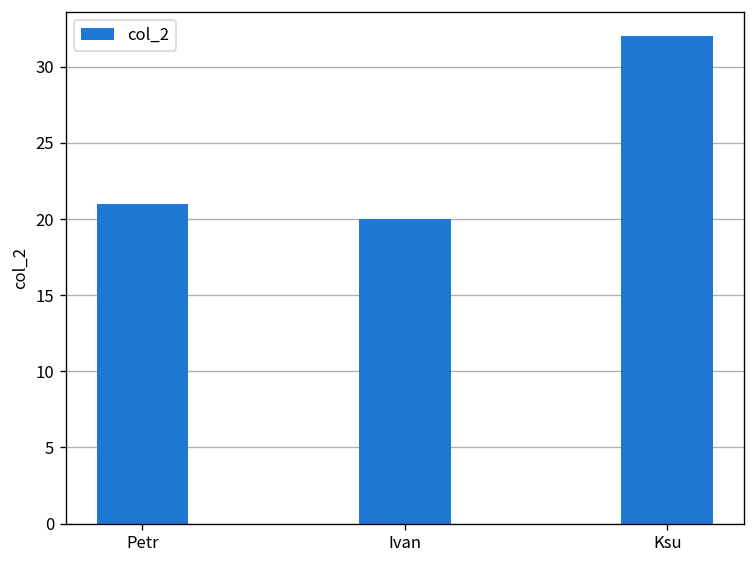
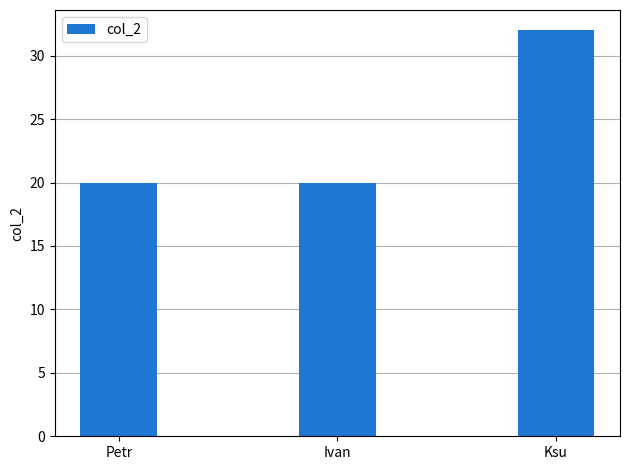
  {
-   "Petr": 21,
+   "Petr": 20,
    "Ivan": 20,
    "Ksu": 32
  }
